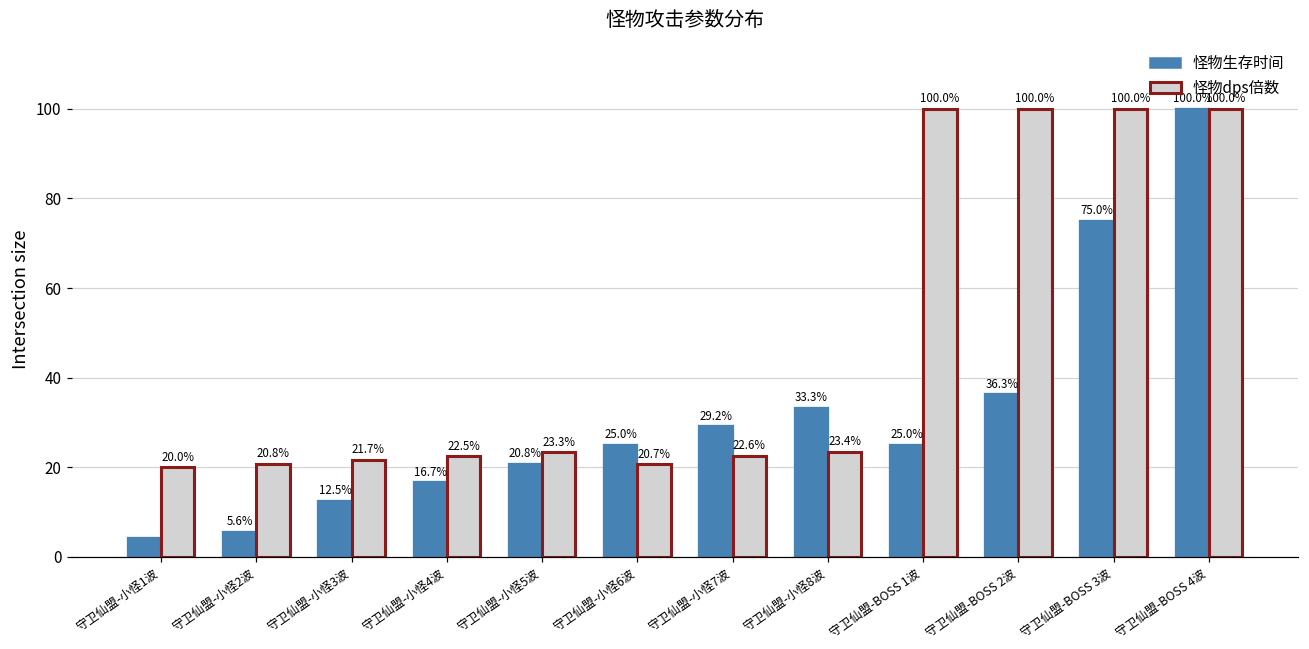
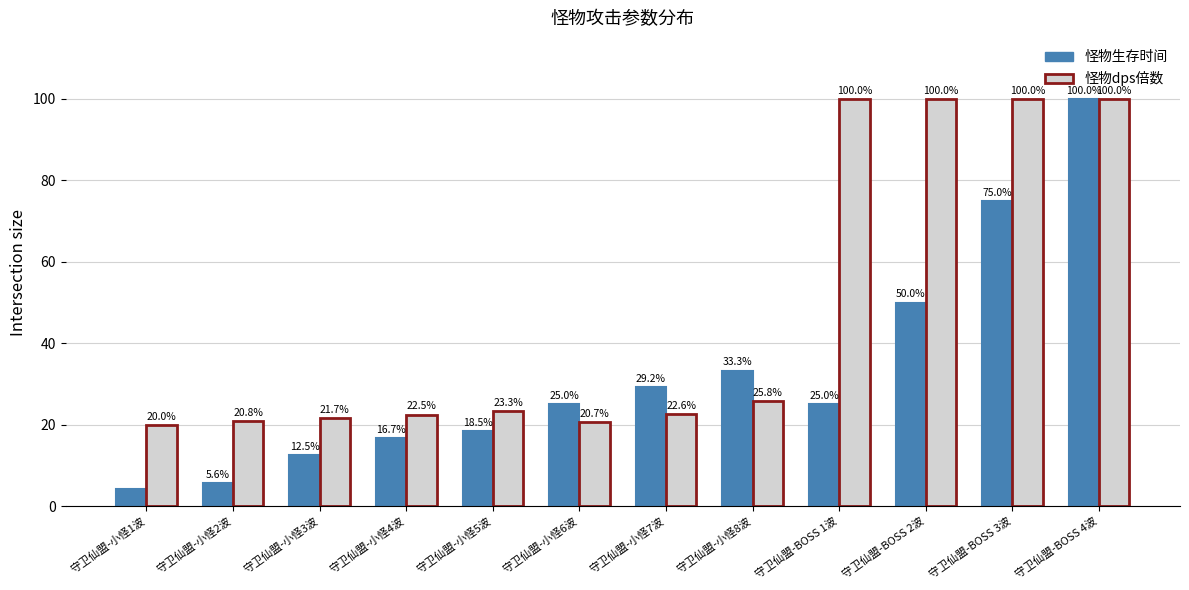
  {
    "怪物生存时间": {
      "守卫仙盟-小怪2波": "5.6%",
      "守卫仙盟-小怪3波": "12.5%",
      "守卫仙盟-小怪4波": "16.7%",
-     "守卫仙盟-小怪5波": "20.8%",
+     "守卫仙盟-小怪5波": "18.5%",
      "守卫仙盟-小怪6波": "25.0%",
      "守卫仙盟-小怪7波": "29.2%",
      "守卫仙盟-小怪8波": "33.3%",
      "守卫仙盟-BOSS 1波": "25.0%",
-     "守卫仙盟-BOSS 2波": "36.3%",
+     "守卫仙盟-BOSS 2波": "50.0%",
      "守卫仙盟-BOSS 3波": "75.0%",
      "守卫仙盟-BOSS 4波": "100.0%"
    },
    "怪物dps倍数": {
      "守卫仙盟-小怪1波": "20.0%",
      "守卫仙盟-小怪2波": "20.8%",
      "守卫仙盟-小怪3波": "21.7%",
      "守卫仙盟-小怪4波": "22.5%",
      "守卫仙盟-小怪5波": "23.3%",
      "守卫仙盟-小怪6波": "20.7%",
      "守卫仙盟-小怪7波": "22.6%",
-     "守卫仙盟-小怪8波": "23.4%",
+     "守卫仙盟-小怪8波": "25.8%",
      "守卫仙盟-BOSS 1波": "100.0%",
      "守卫仙盟-BOSS 2波": "100.0%",
      "守卫仙盟-BOSS 3波": "100.0%",
      "守卫仙盟-BOSS 4波": "100.0%"
    }
  }
